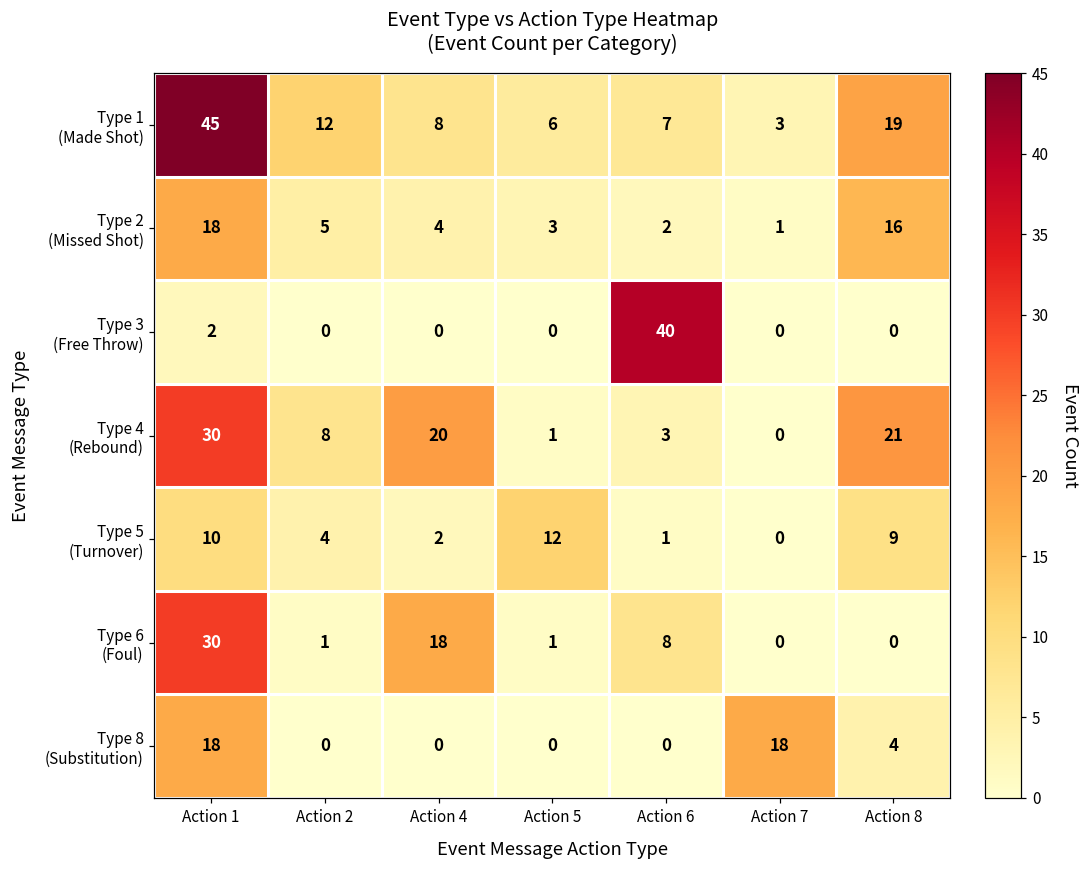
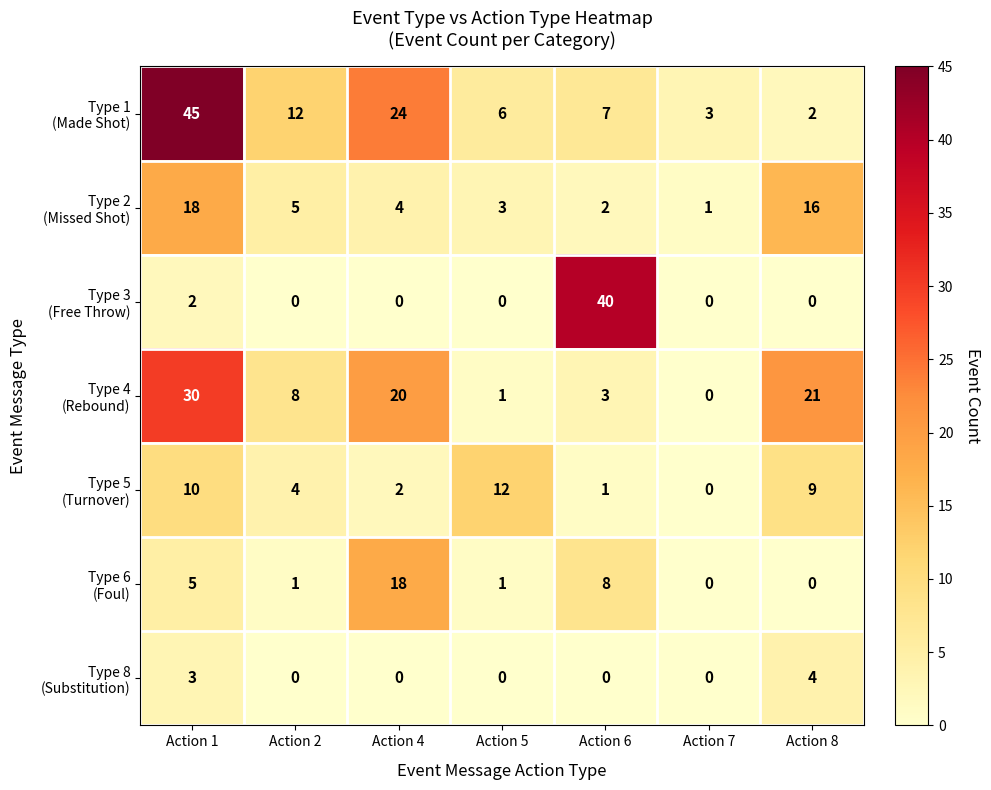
  {
    "Type 1 (Made Shot)": {
      "Action 1": 45,
      "Action 2": 12,
-     "Action 4": 8,
+     "Action 4": 24,
      "Action 5": 6,
      "Action 6": 7,
      "Action 7": 3,
-     "Action 8": 19
+     "Action 8": 2
    },
    "Type 2 (Missed Shot)": {
      "Action 1": 18,
      "Action 2": 5,
      "Action 4": 4,
      "Action 5": 3,
      "Action 6": 2,
      "Action 7": 1,
      "Action 8": 16
    },
    "Type 3 (Free Throw)": {
      "Action 1": 2,
      "Action 2": 0,
      "Action 4": 0,
      "Action 5": 0,
      "Action 6": 40,
      "Action 7": 0,
      "Action 8": 0
    },
    "Type 4 (Rebound)": {
      "Action 1": 30,
      "Action 2": 8,
      "Action 4": 20,
      "Action 5": 1,
      "Action 6": 3,
      "Action 7": 0,
      "Action 8": 21
    },
    "Type 5 (Turnover)": {
      "Action 1": 10,
      "Action 2": 4,
      "Action 4": 2,
      "Action 5": 12,
      "Action 6": 1,
      "Action 7": 0,
      "Action 8": 9
    },
    "Type 6 (Foul)": {
-     "Action 1": 30,
+     "Action 1": 5,
      "Action 2": 1,
      "Action 4": 18,
      "Action 5": 1,
      "Action 6": 8,
      "Action 7": 0,
      "Action 8": 0
    },
    "Type 8 (Substitution)": {
-     "Action 1": 18,
+     "Action 1": 3,
      "Action 2": 0,
      "Action 4": 0,
      "Action 5": 0,
      "Action 6": 0,
-     "Action 7": 18,
+     "Action 7": 0,
      "Action 8": 4
    }
  }
